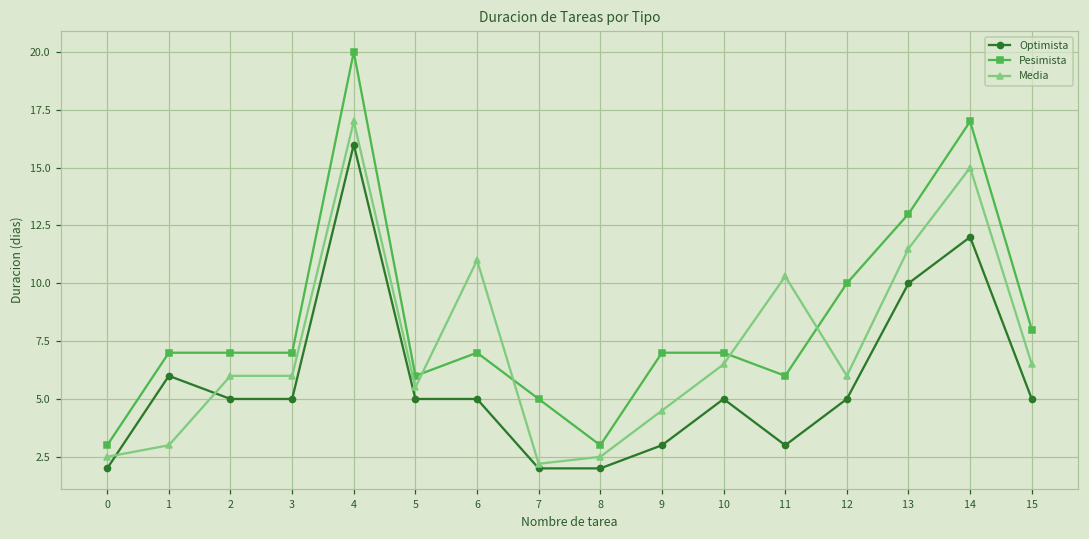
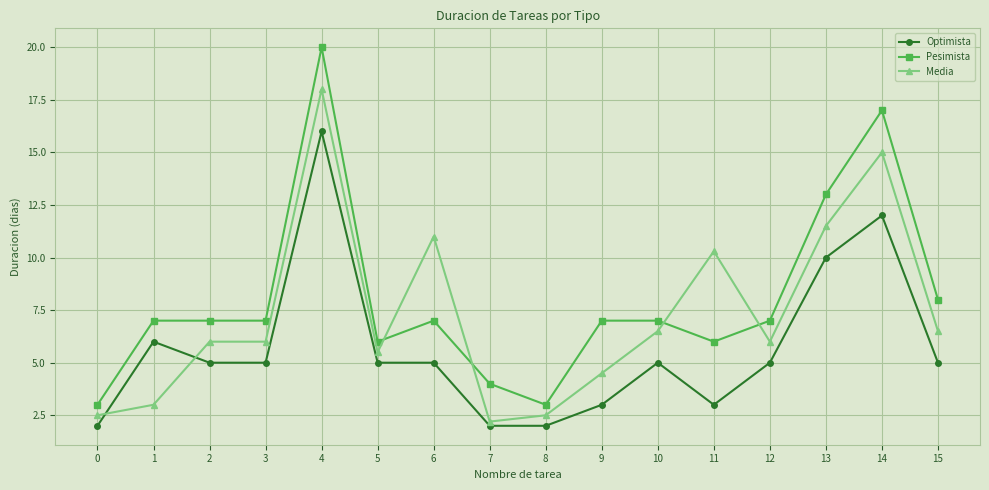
  {
    "Optimista": {
      "0": 2,
      "1": 6,
      "2": 5,
      "3": 5,
      "4": 16,
      "5": 5,
      "6": 5,
      "7": 2,
      "8": 2,
      "9": 3,
      "10": 5,
      "11": 3,
      "12": 5,
      "13": 10,
      "14": 12,
      "15": 5
    },
    "Pesimista": {
      "0": 3,
      "1": 7,
      "2": 7,
      "3": 7,
      "4": 20,
      "5": 6,
      "6": 7,
-     "7": 5,
+     "7": 4,
      "8": 3,
      "9": 7,
      "10": 7,
      "11": 6,
-     "12": 10,
+     "12": 7,
      "13": 13,
      "14": 17,
      "15": 8
    },
    "Media": {
      "0": 2.5,
      "1": 3,
      "2": 6,
      "3": 6,
-     "4": 17,
+     "4": 18,
      "5": 5.5,
      "6": 11,
      "7": 2.2,
      "8": 2.5,
      "9": 4.5,
      "10": 6.5,
      "11": 10.3,
      "12": 6,
      "13": 11.5,
      "14": 15,
      "15": 6.5
    }
  }
